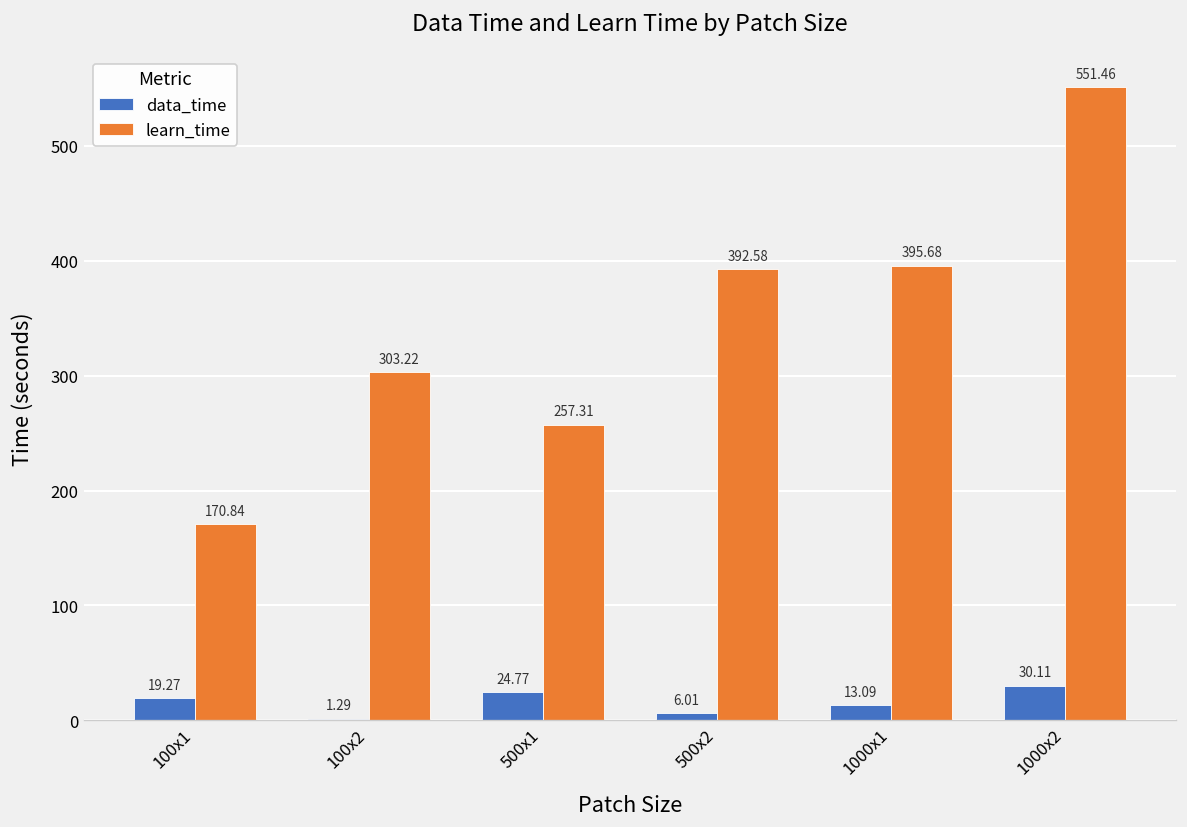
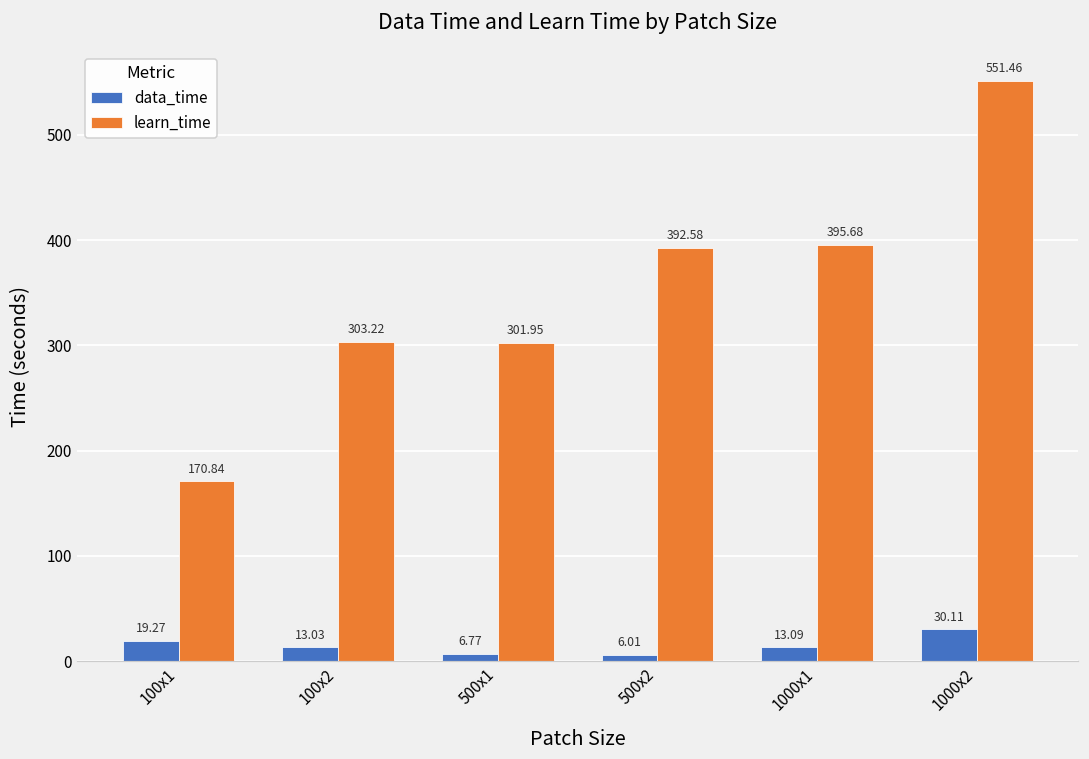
  {
    "data_time": {
      "100x1": 19.27,
-     "100x2": 1.29,
-     "500x1": 24.77,
+     "100x2": 13.03,
+     "500x1": 6.77,
      "500x2": 6.01,
      "1000x1": 13.09,
      "1000x2": 30.11
    },
    "learn_time": {
      "100x1": 170.84,
      "100x2": 303.22,
-     "500x1": 257.31,
+     "500x1": 301.95,
      "500x2": 392.58,
      "1000x1": 395.68,
      "1000x2": 551.46
    }
  }
